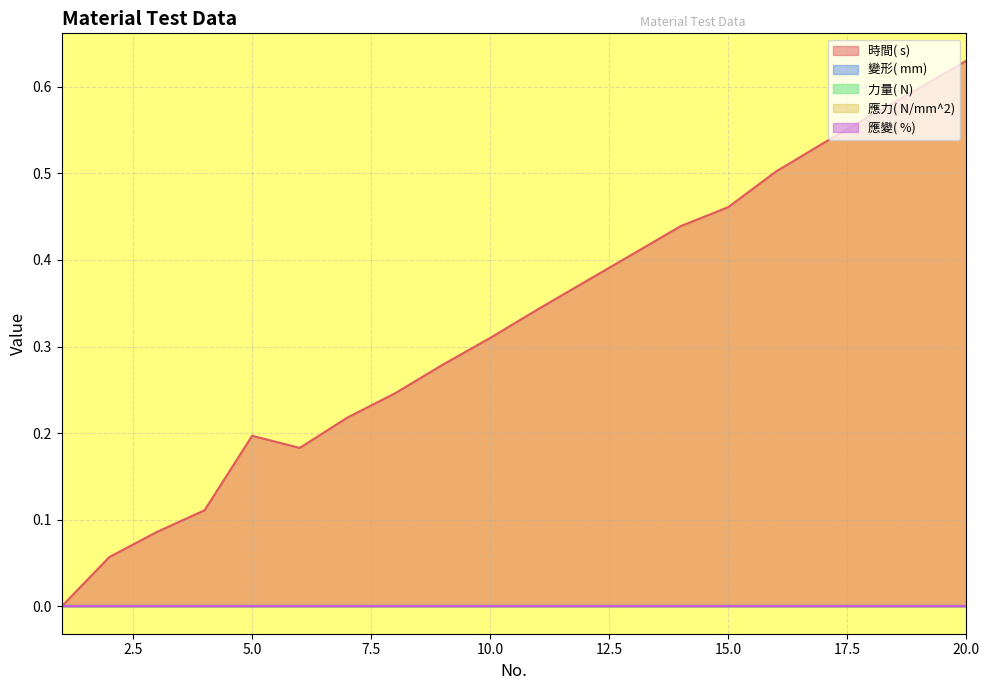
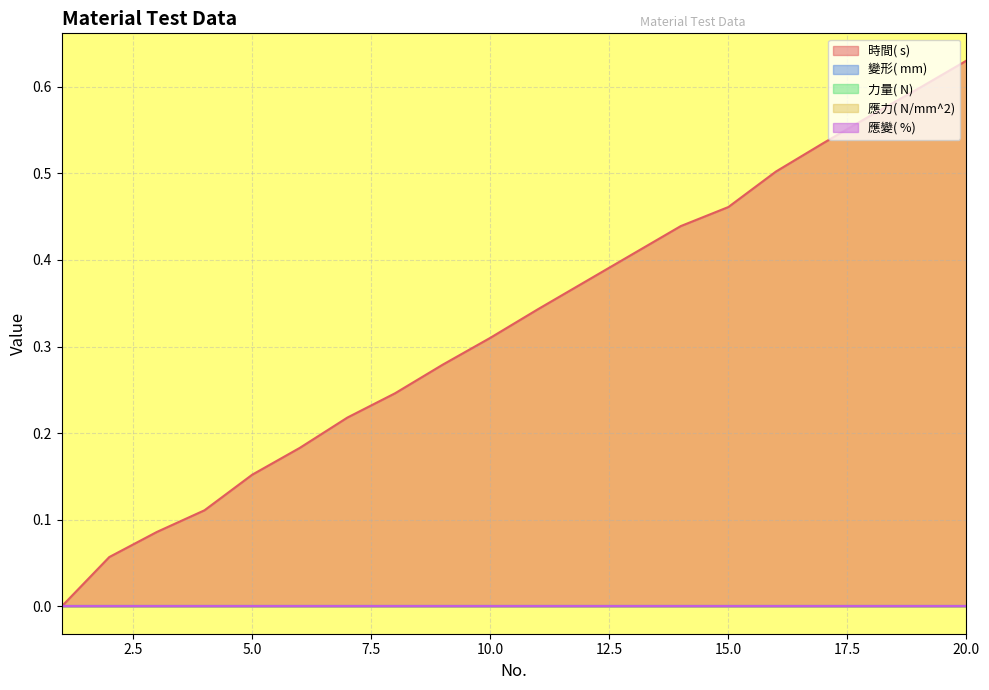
  {
    "時間( s)": {
-     "5.0": 0.20,
+     "5.0": 0.15,
      "10.0": 0.31,
      "15.0": 0.46,
      "20.0": 0.63
    },
    "應變( %)": {
      "5.0": 0.00,
      "10.0": 0.00,
      "15.0": 0.00,
      "20.0": 0.00
    }
  }
